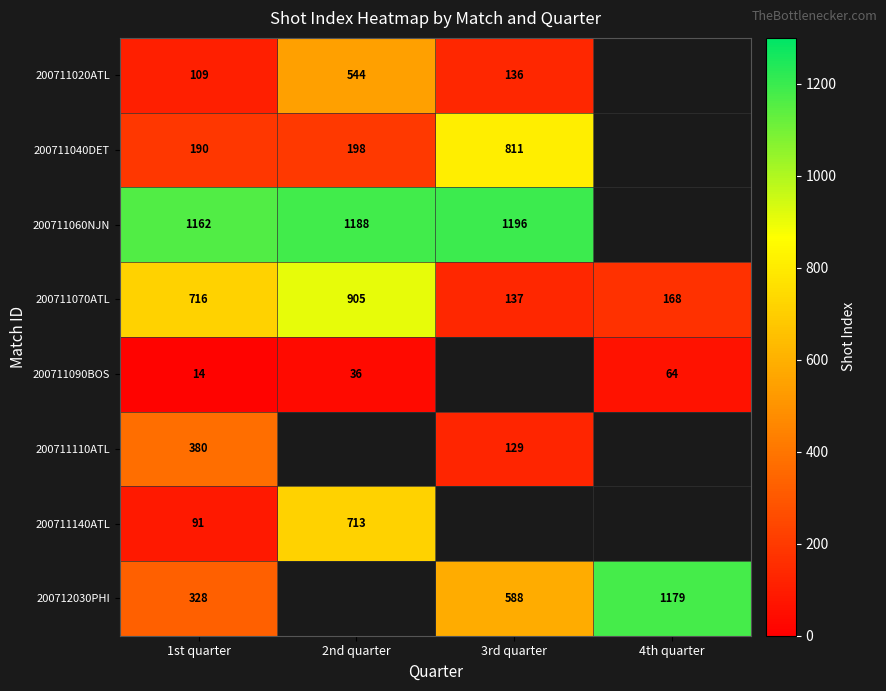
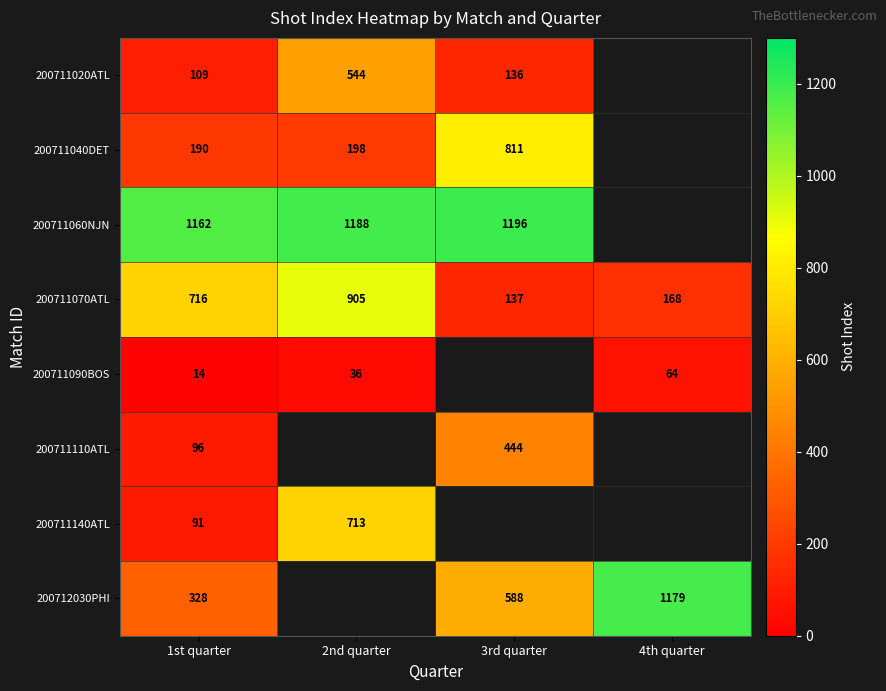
  {
    "200711020ATL": {
      "1st quarter": 109,
      "2nd quarter": 544,
      "3rd quarter": 136
    },
    "200711040DET": {
      "1st quarter": 190,
      "2nd quarter": 198,
      "3rd quarter": 811
    },
    "200711060NJN": {
      "1st quarter": 1162,
      "2nd quarter": 1188,
      "3rd quarter": 1196
    },
    "200711070ATL": {
      "1st quarter": 716,
      "2nd quarter": 905,
      "3rd quarter": 137,
      "4th quarter": 168
    },
    "200711090BOS": {
      "1st quarter": 14,
      "2nd quarter": 36,
      "4th quarter": 64
    },
    "200711110ATL": {
-     "1st quarter": 380,
-     "3rd quarter": 129
+     "1st quarter": 96,
+     "3rd quarter": 444
    },
    "200711140ATL": {
      "1st quarter": 91,
      "2nd quarter": 713
    },
    "200712030PHI": {
      "1st quarter": 328,
      "3rd quarter": 588,
      "4th quarter": 1179
    }
  }
